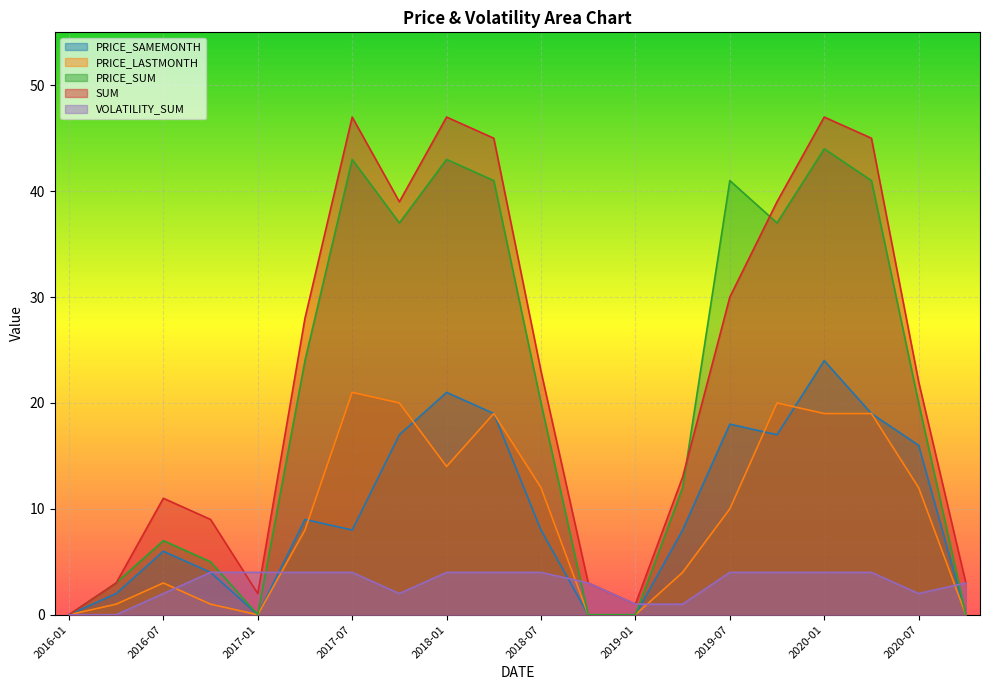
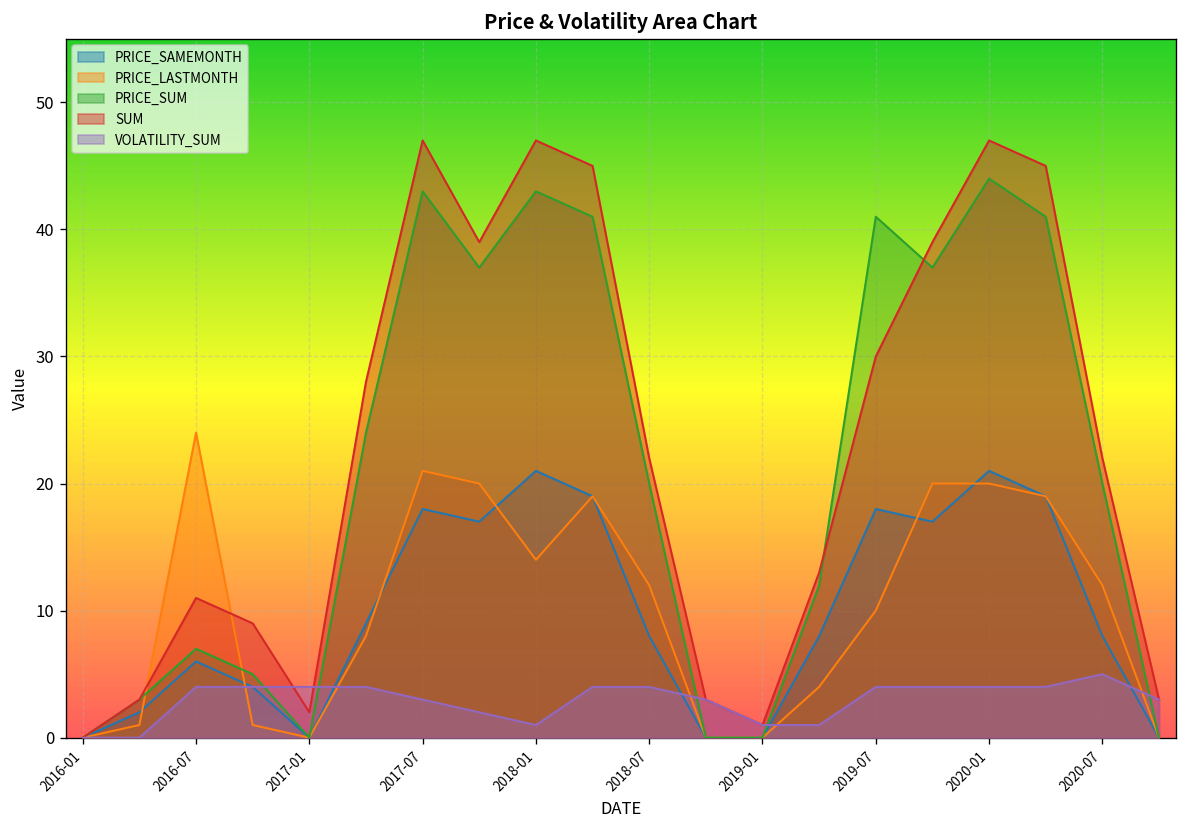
  {
    "PRICE_SAMEMONTH": {
      "2016-07": 6,
-     "2017-07": 8,
+     "2017-07": 18,
      "2018-01": 21,
      "2018-07": 8,
      "2019-07": 18,
-     "2020-01": 24,
-     "2020-07": 16
+     "2020-01": 21,
+     "2020-07": 8
    },
    "PRICE_LASTMONTH": {
-     "2016-07": 3,
+     "2016-07": 24,
      "2017-07": 21,
      "2018-01": 14,
      "2018-07": 12,
      "2019-07": 10,
-     "2020-01": 19,
+     "2020-01": 20,
      "2020-07": 12
    },
    "PRICE_SUM": {
      "2016-07": 7,
      "2017-07": 43,
      "2018-01": 43,
      "2018-07": 20,
      "2019-07": 41,
      "2020-01": 44,
      "2020-07": 20
    },
    "SUM": {
      "2016-07": 11,
      "2017-01": 2,
      "2017-07": 47,
      "2018-01": 47,
-     "2018-07": 23,
+     "2018-07": 22,
      "2019-07": 30,
      "2020-01": 47,
      "2020-07": 22
    },
    "VOLATILITY_SUM": {
-     "2016-07": 2,
+     "2016-07": 4,
      "2017-01": 4,
-     "2017-07": 4,
-     "2018-01": 4,
+     "2017-07": 3,
+     "2018-01": 1,
      "2018-07": 4,
      "2019-07": 4,
      "2020-01": 4,
-     "2020-07": 2
+     "2020-07": 5
    }
  }
